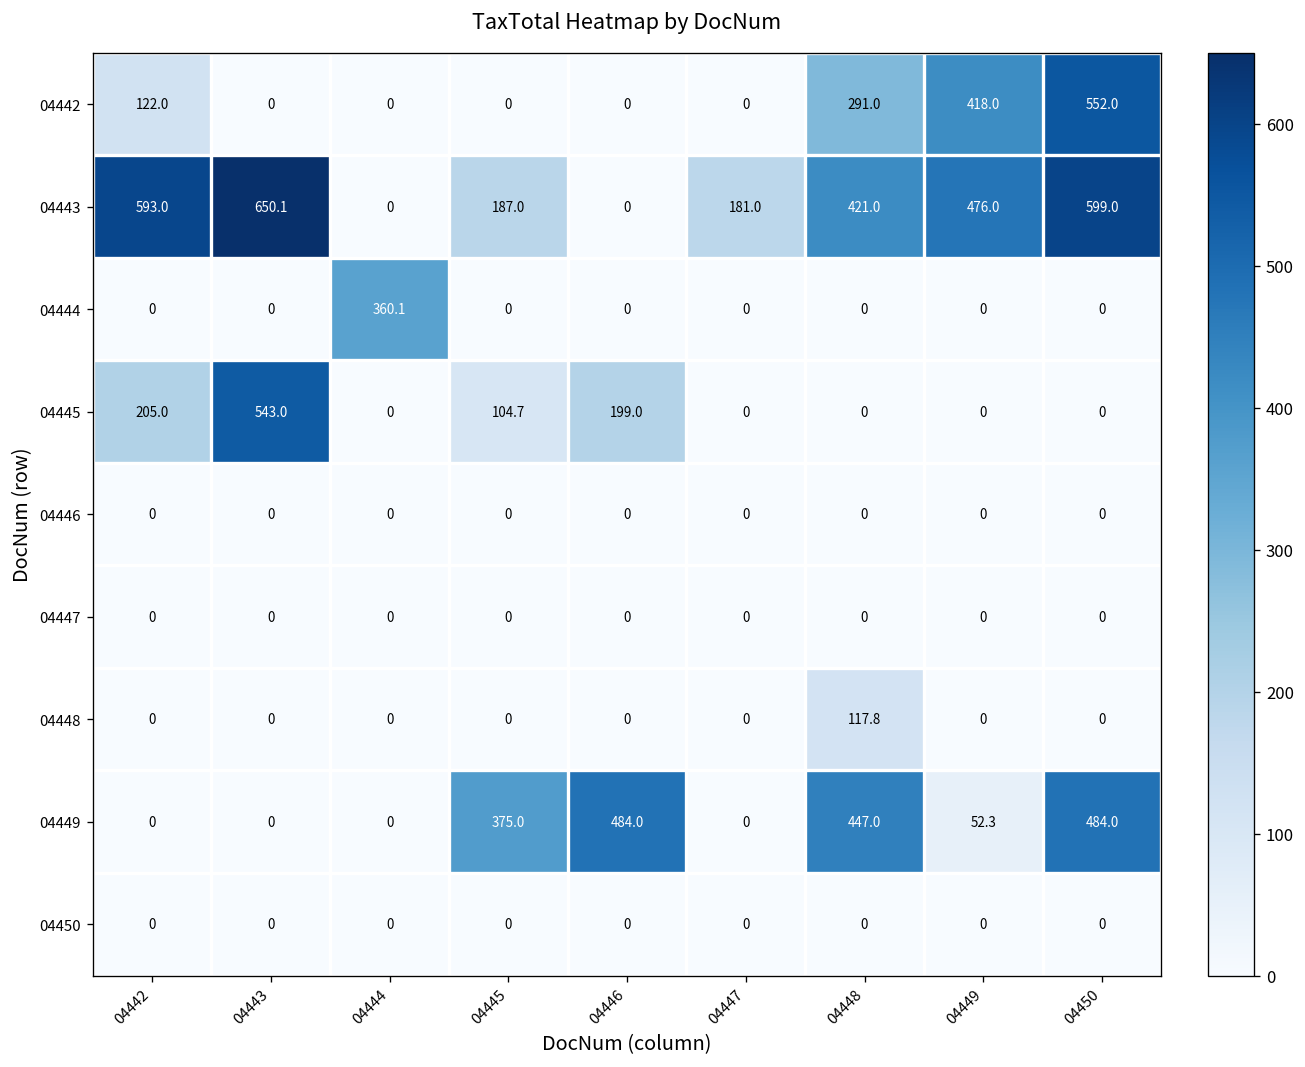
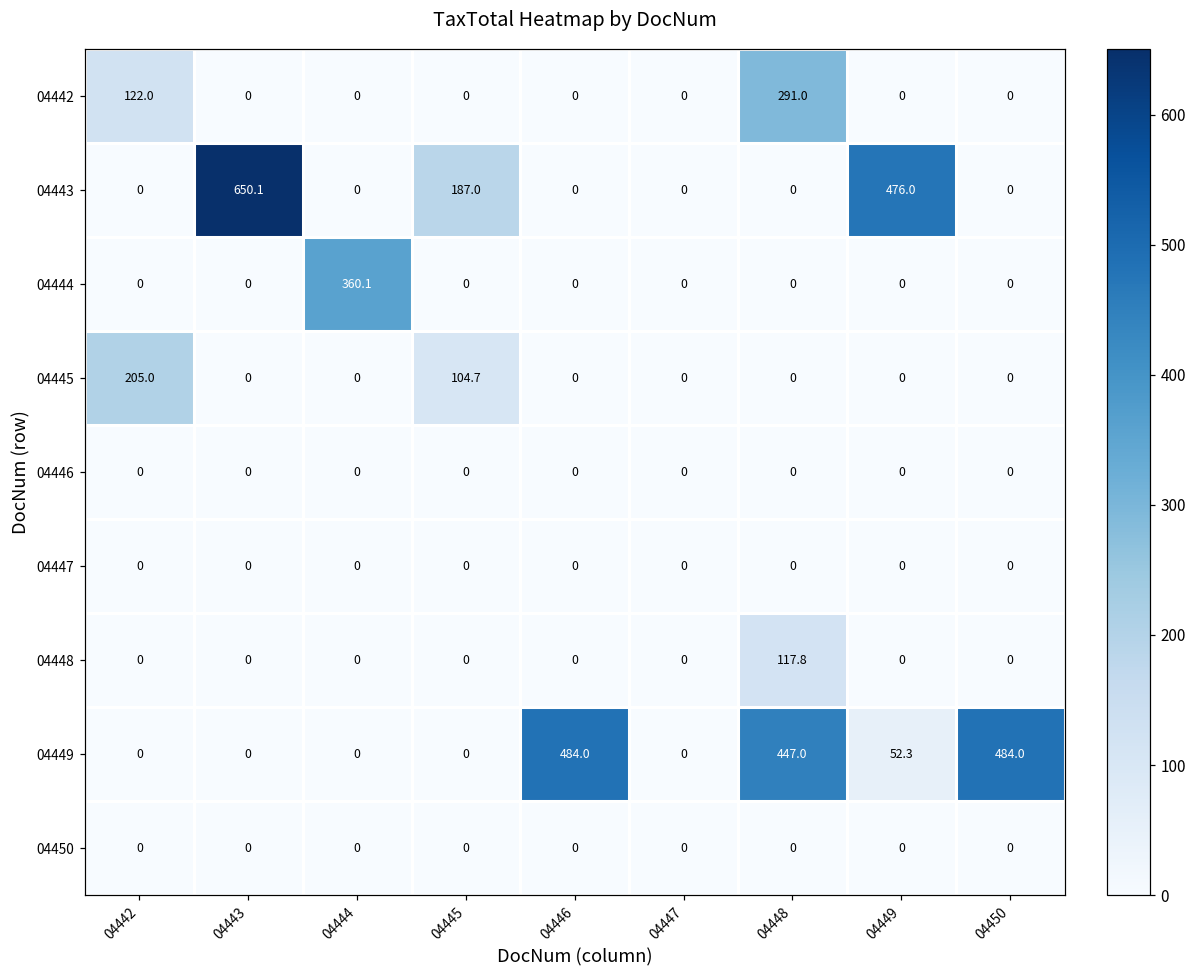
  {
    "04442": {
      "04442": 122.0,
      "04443": 0,
      "04444": 0,
      "04445": 0,
      "04446": 0,
      "04447": 0,
      "04448": 291.0,
-     "04449": 418.0,
-     "04450": 552.0
+     "04449": 0,
+     "04450": 0
    },
    "04443": {
-     "04442": 593.0,
+     "04442": 0,
      "04443": 650.1,
      "04444": 0,
      "04445": 187.0,
      "04446": 0,
-     "04447": 181.0,
-     "04448": 421.0,
+     "04447": 0,
+     "04448": 0,
      "04449": 476.0,
-     "04450": 599.0
+     "04450": 0
    },
    "04444": {
      "04442": 0,
      "04443": 0,
      "04444": 360.1,
      "04445": 0,
      "04446": 0,
      "04447": 0,
      "04448": 0,
      "04449": 0,
      "04450": 0
    },
    "04445": {
      "04442": 205.0,
-     "04443": 543.0,
+     "04443": 0,
      "04444": 0,
      "04445": 104.7,
-     "04446": 199.0,
+     "04446": 0,
      "04447": 0,
      "04448": 0,
      "04449": 0,
      "04450": 0
    },
    "04446": {
      "04442": 0,
      "04443": 0,
      "04444": 0,
      "04445": 0,
      "04446": 0,
      "04447": 0,
      "04448": 0,
      "04449": 0,
      "04450": 0
    },
    "04447": {
      "04442": 0,
      "04443": 0,
      "04444": 0,
      "04445": 0,
      "04446": 0,
      "04447": 0,
      "04448": 0,
      "04449": 0,
      "04450": 0
    },
    "04448": {
      "04442": 0,
      "04443": 0,
      "04444": 0,
      "04445": 0,
      "04446": 0,
      "04447": 0,
      "04448": 117.8,
      "04449": 0,
      "04450": 0
    },
    "04449": {
      "04442": 0,
      "04443": 0,
      "04444": 0,
-     "04445": 375.0,
+     "04445": 0,
      "04446": 484.0,
      "04447": 0,
      "04448": 447.0,
      "04449": 52.3,
      "04450": 484.0
    },
    "04450": {
      "04442": 0,
      "04443": 0,
      "04444": 0,
      "04445": 0,
      "04446": 0,
      "04447": 0,
      "04448": 0,
      "04449": 0,
      "04450": 0
    }
  }
